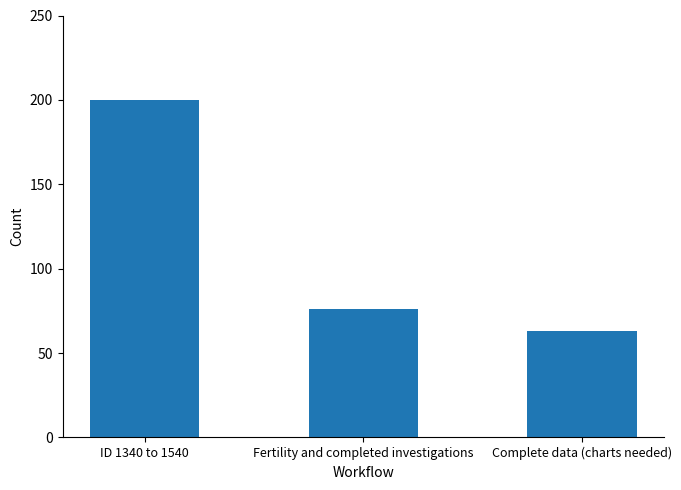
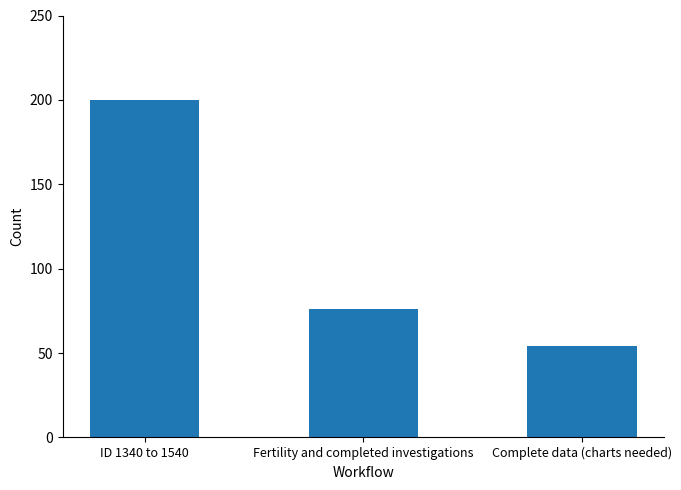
  {
    "ID 1340 to 1540": 200,
    "Fertility and completed investigations": 76,
-   "Complete data (charts needed)": 63
+   "Complete data (charts needed)": 54
  }
